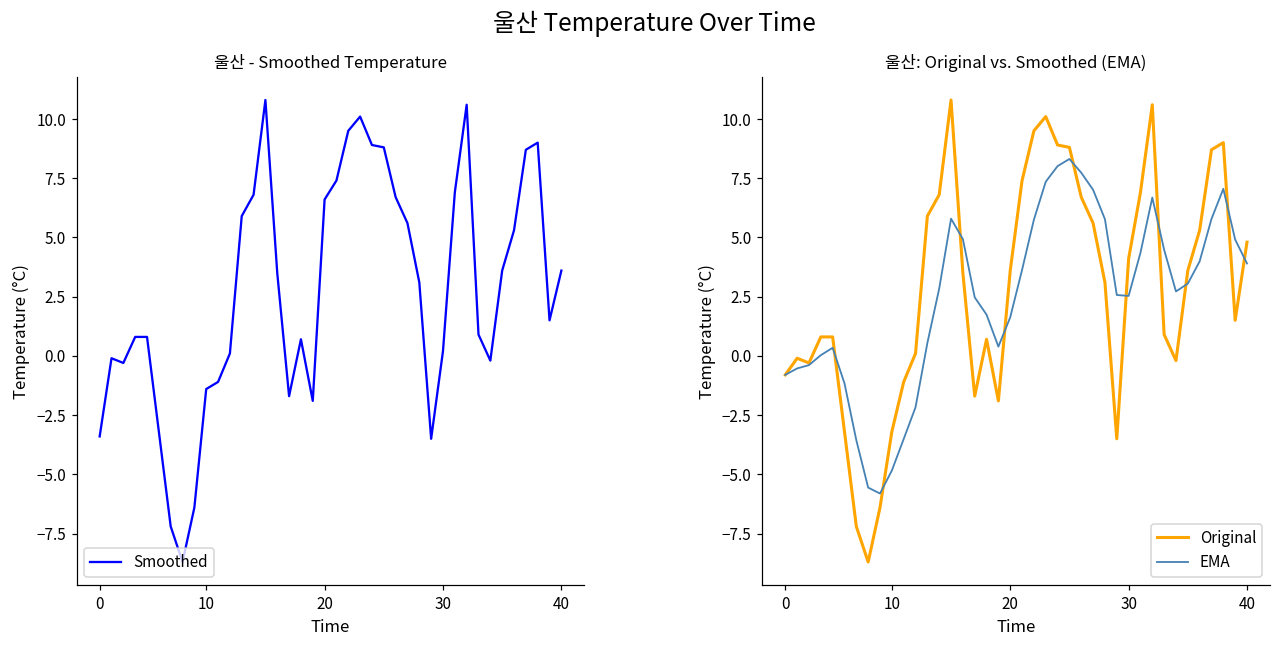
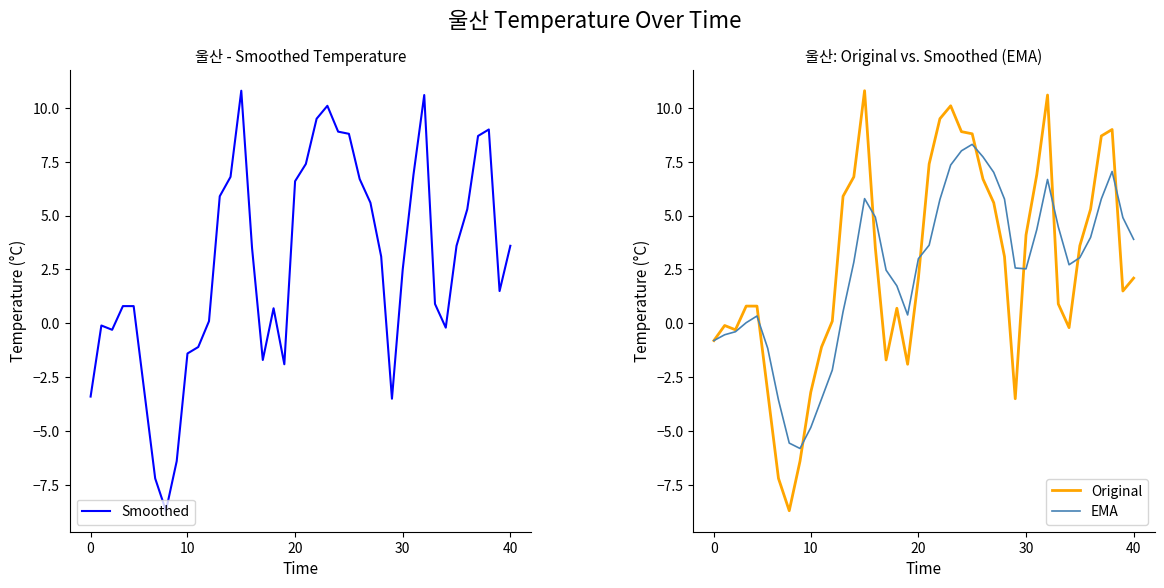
  {
    "울산 - Smoothed Temperature": {
      "0": -3.4,
      "10": -1.4,
      "20": 6.6,
-     "30": 0.2,
+     "30": 2.5,
      "40": 3.6
    },
    "울산: Original vs. Smoothed (EMA)": {
      "Original": {
        "10": -3.2,
-       "20": 3.6,
+       "20": 2.1,
        "30": 4.1,
-       "40": 4.8
+       "40": 2.1
      },
      "EMA": {
        "10": -4.8,
-       "20": 1.6,
+       "20": 3.0,
        "30": 2.5,
        "40": 3.9
      }
    }
  }
